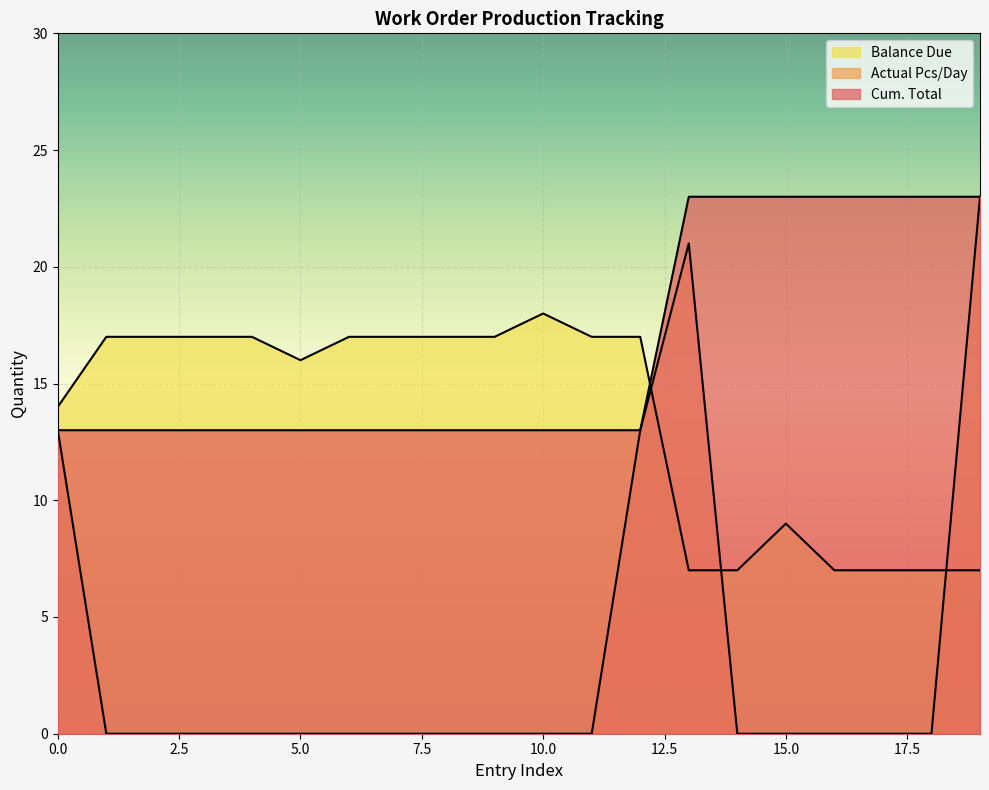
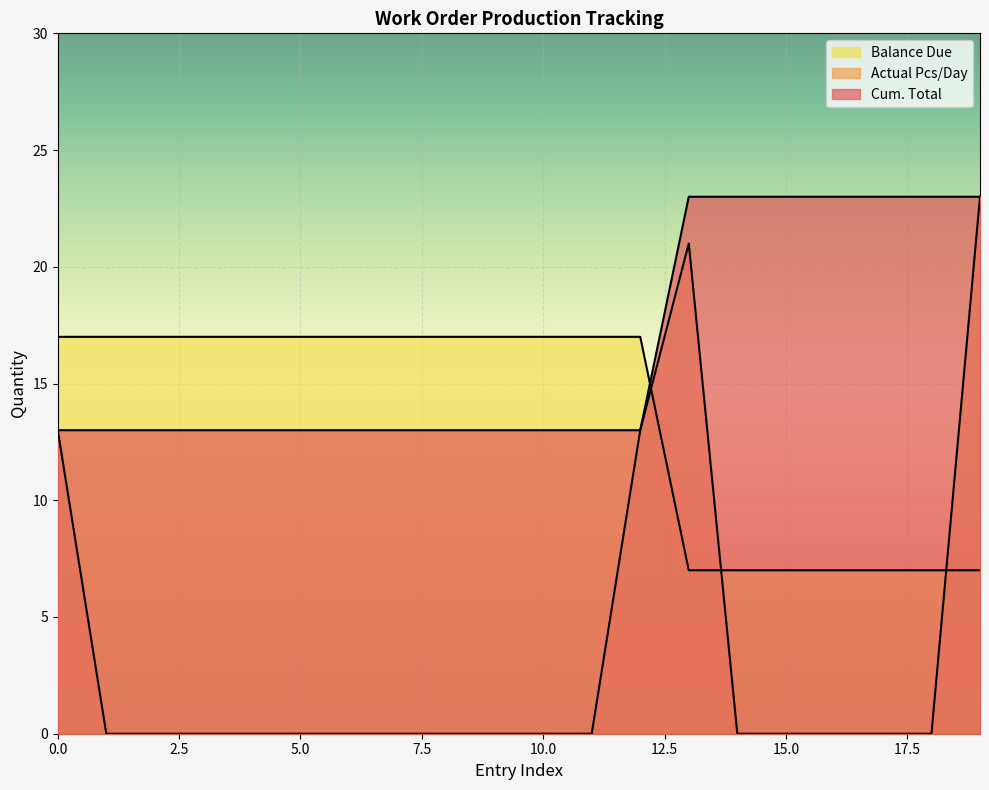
  {
    "Balance Due": {
-     "0.0": 14,
-     "5.0": 16,
-     "10.0": 18,
-     "15.0": 9
+     "0.0": 17,
+     "5.0": 17,
+     "10.0": 17,
+     "15.0": 7
    },
    "Actual Pcs/Day": {
      "5.0": 0,
      "10.0": 0,
      "15.0": 0
    },
    "Cum. Total": {
      "5.0": 13,
      "10.0": 13,
      "15.0": 23
    }
  }
